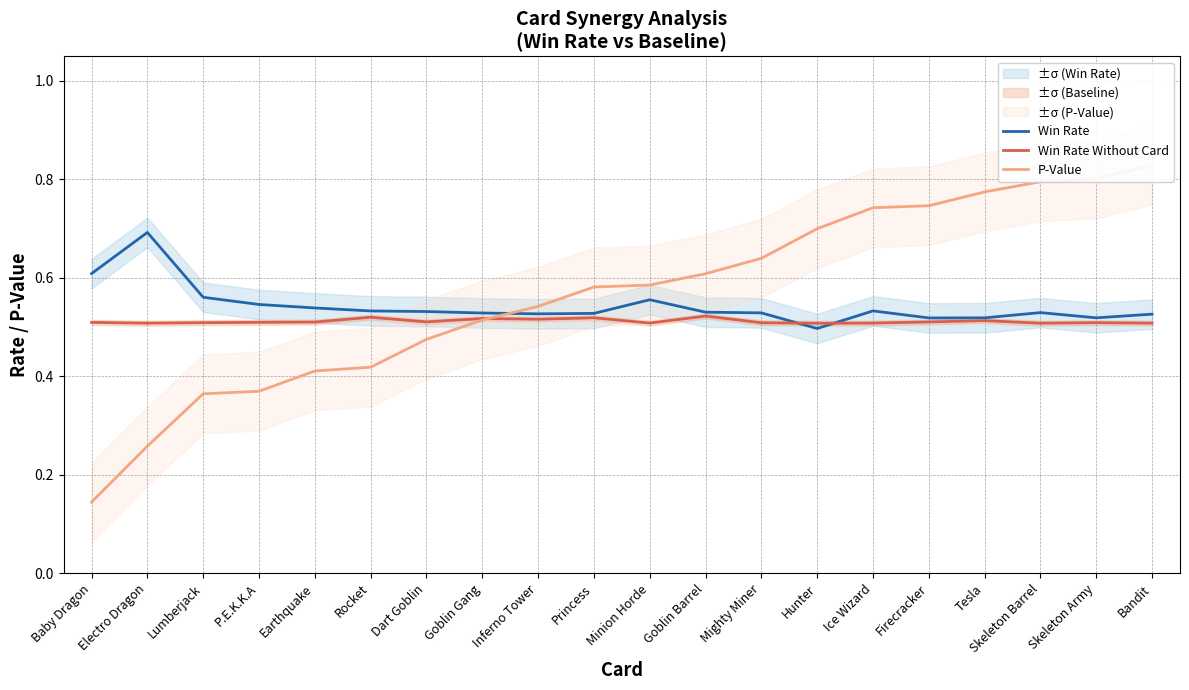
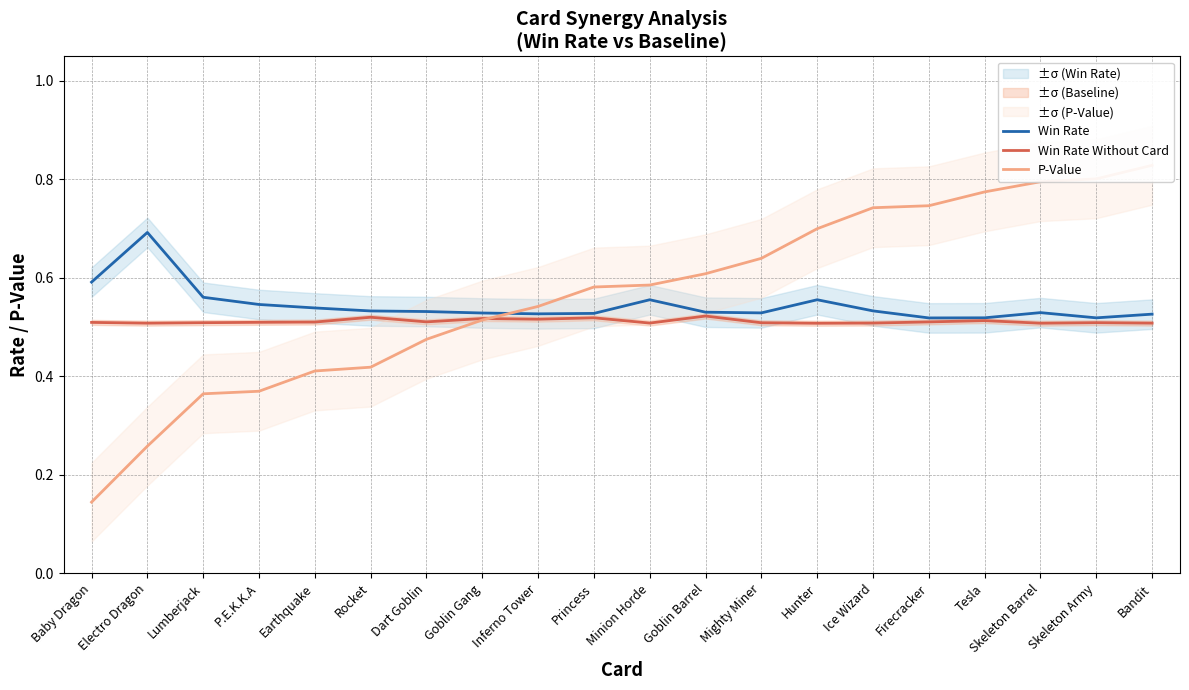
  {
    "Win Rate": {
-     "Baby Dragon": 0.61,
+     "Baby Dragon": 0.59,
      "Electro Dragon": 0.69,
      "Lumberjack": 0.56,
      "P.E.K.K.A": 0.55,
      "Earthquake": 0.54,
      "Rocket": 0.53,
      "Dart Goblin": 0.53,
      "Goblin Gang": 0.53,
      "Inferno Tower": 0.53,
      "Minion Horde": 0.56,
      "Mighty Miner": 0.53,
-     "Hunter": 0.50,
+     "Hunter": 0.56,
      "Ice Wizard": 0.53,
      "Skeleton Barrel": 0.53,
      "Bandit": 0.53
    }
  }
